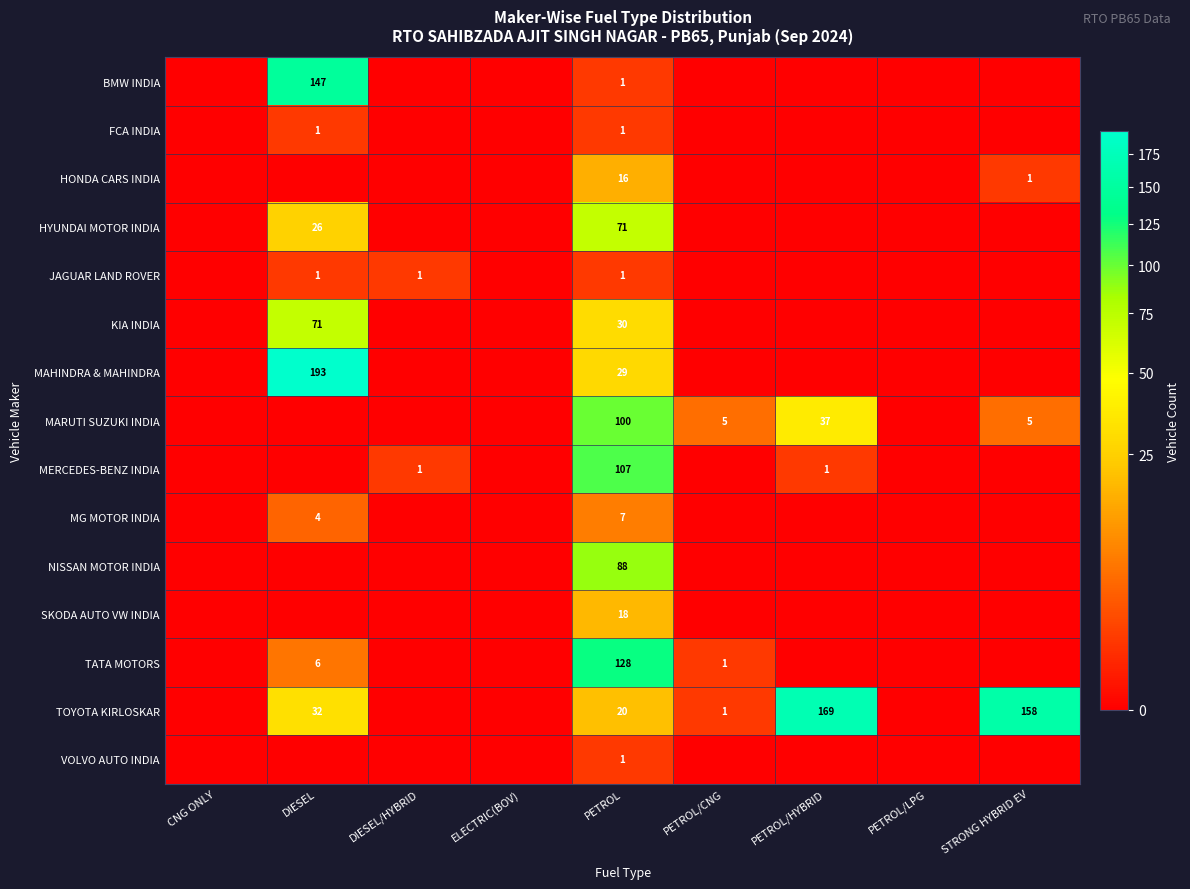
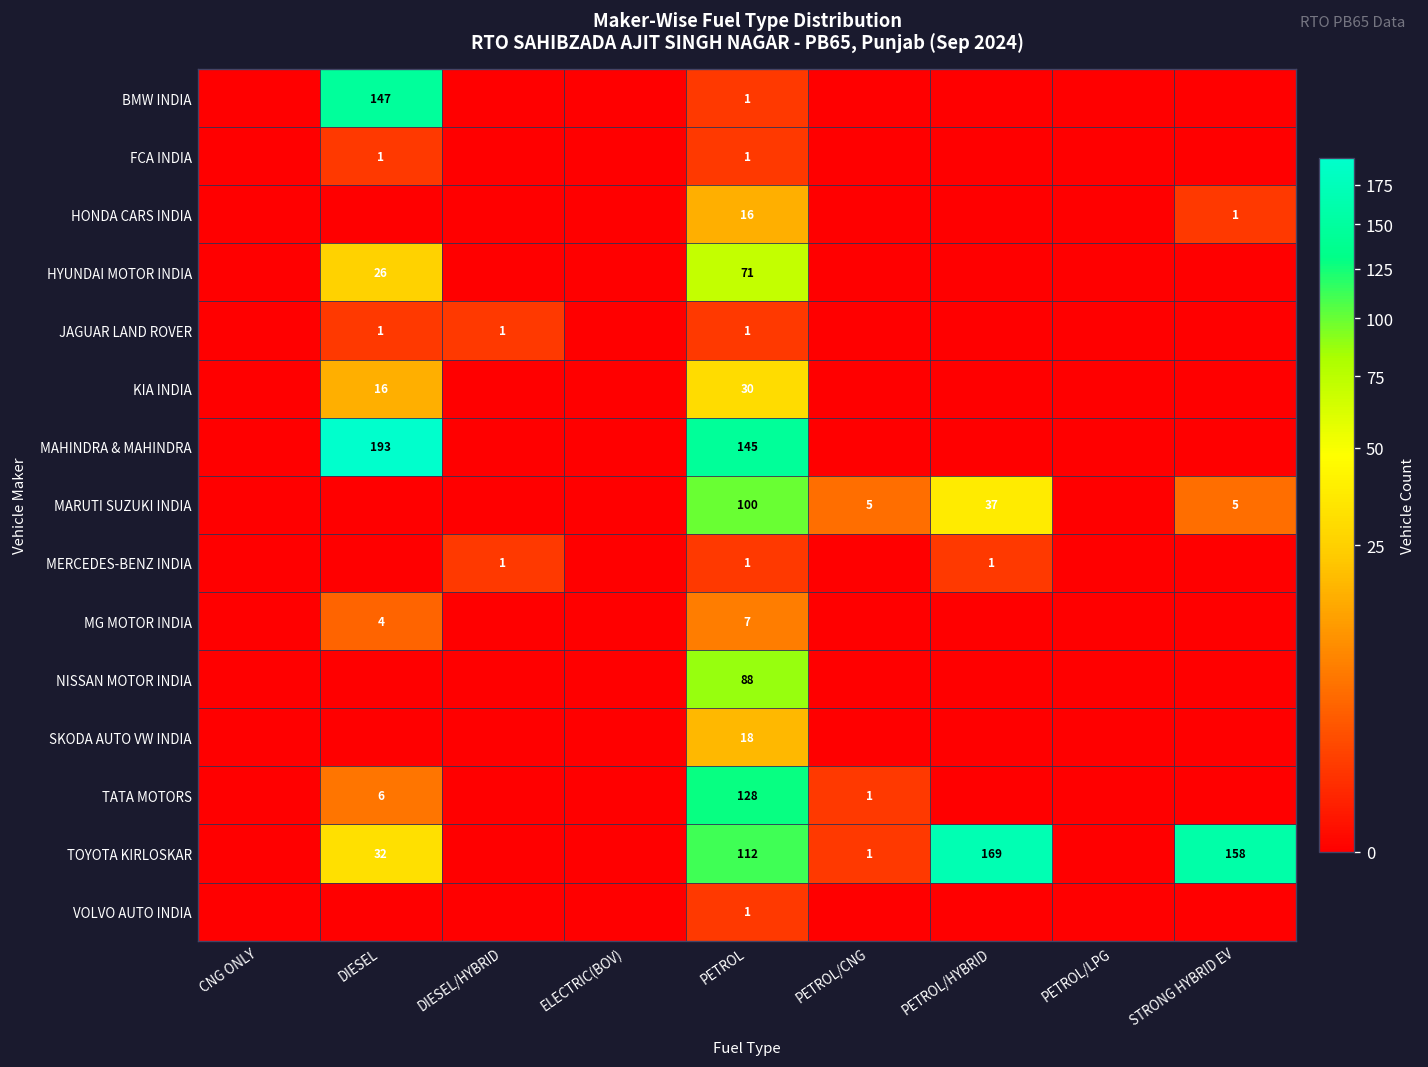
  {
    "BMW INDIA": {
      "DIESEL": 147,
      "PETROL": 1
    },
    "FCA INDIA": {
      "DIESEL": 1,
      "PETROL": 1
    },
    "HONDA CARS INDIA": {
      "PETROL": 16,
      "STRONG HYBRID EV": 1
    },
    "HYUNDAI MOTOR INDIA": {
      "DIESEL": 26,
      "PETROL": 71
    },
    "JAGUAR LAND ROVER": {
      "DIESEL": 1,
      "DIESEL/HYBRID": 1,
      "PETROL": 1
    },
    "KIA INDIA": {
-     "DIESEL": 71,
+     "DIESEL": 16,
      "PETROL": 30
    },
    "MAHINDRA & MAHINDRA": {
      "DIESEL": 193,
-     "PETROL": 29
+     "PETROL": 145
    },
    "MARUTI SUZUKI INDIA": {
      "PETROL": 100,
      "PETROL/CNG": 5,
      "PETROL/HYBRID": 37,
      "STRONG HYBRID EV": 5
    },
    "MERCEDES-BENZ INDIA": {
      "DIESEL/HYBRID": 1,
-     "PETROL": 107,
+     "PETROL": 1,
      "PETROL/HYBRID": 1
    },
    "MG MOTOR INDIA": {
      "DIESEL": 4,
      "PETROL": 7
    },
    "NISSAN MOTOR INDIA": {
      "PETROL": 88
    },
    "SKODA AUTO VW INDIA": {
      "PETROL": 18
    },
    "TATA MOTORS": {
      "DIESEL": 6,
      "PETROL": 128,
      "PETROL/CNG": 1
    },
    "TOYOTA KIRLOSKAR": {
      "DIESEL": 32,
-     "PETROL": 20,
+     "PETROL": 112,
      "PETROL/CNG": 1,
      "PETROL/HYBRID": 169,
      "STRONG HYBRID EV": 158
    },
    "VOLVO AUTO INDIA": {
      "PETROL": 1
    }
  }
